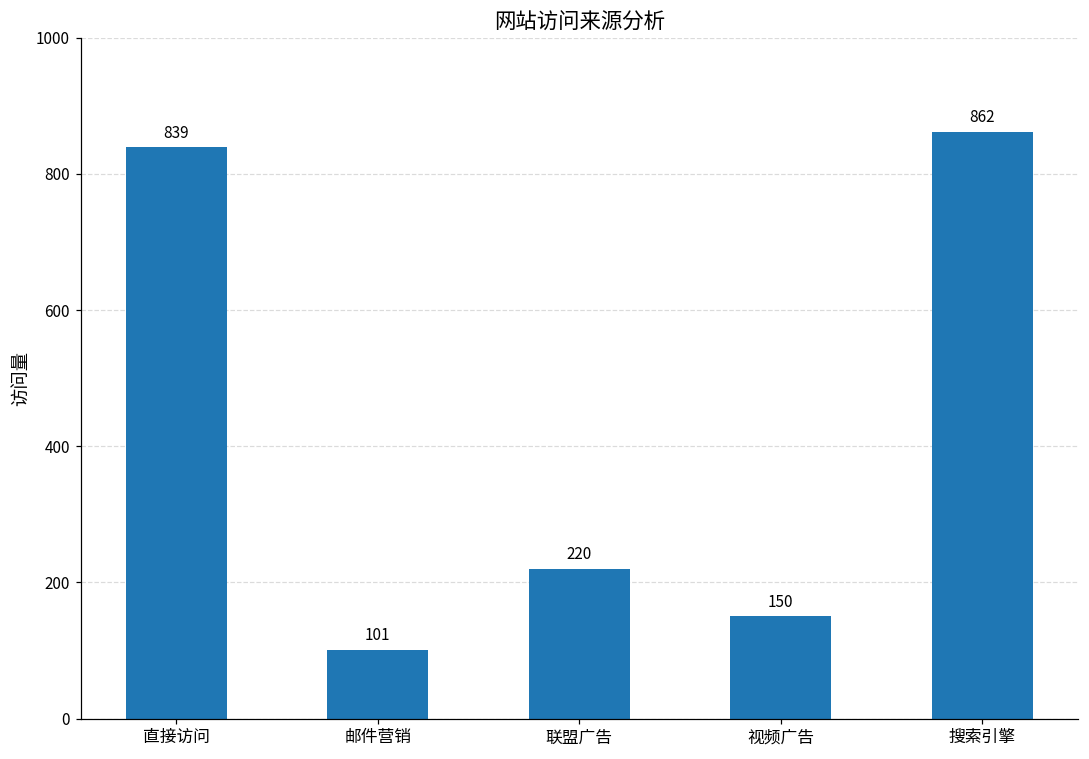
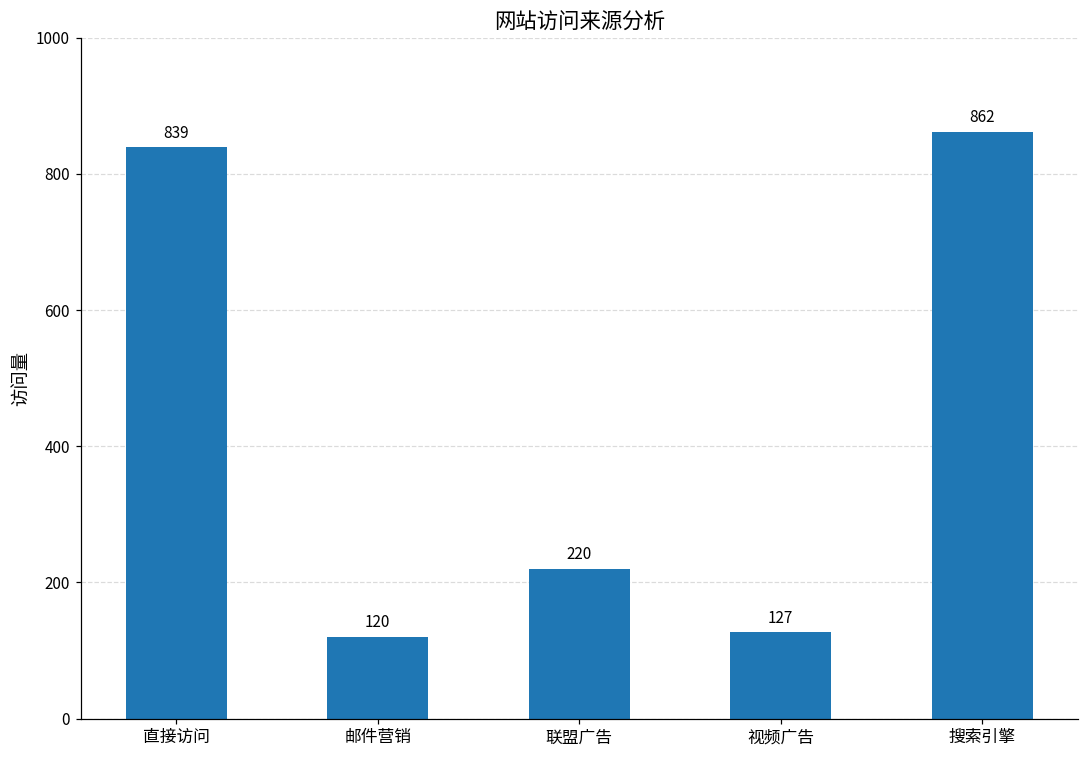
  {
    "直接访问": 839,
-   "邮件营销": 101,
+   "邮件营销": 120,
    "联盟广告": 220,
-   "视频广告": 150,
+   "视频广告": 127,
    "搜索引擎": 862
  }
